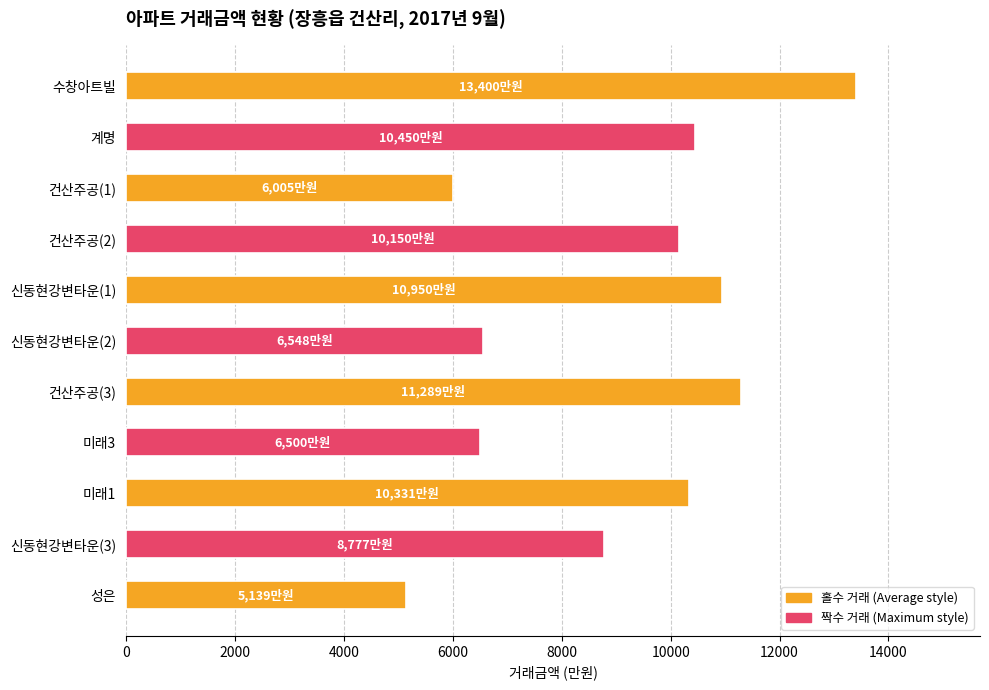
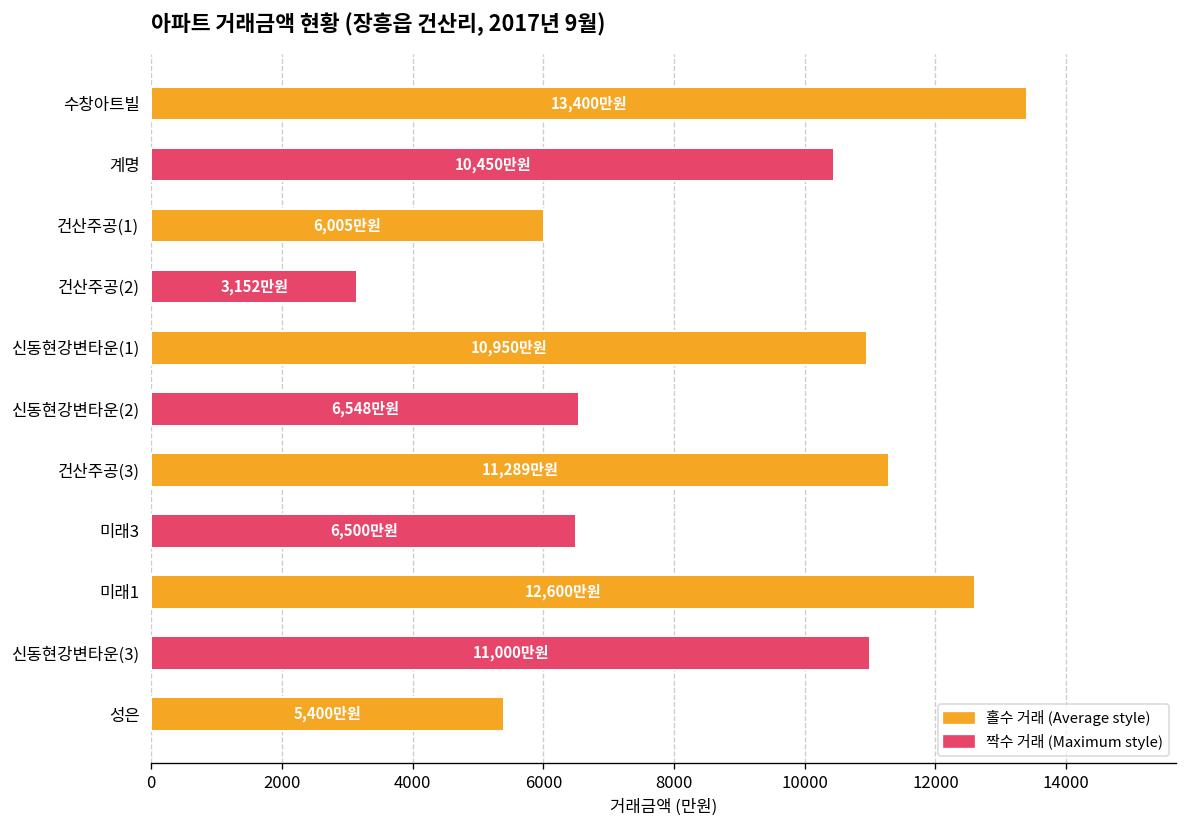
  {
    "수창아트빌": "13,400",
    "계명": "10,450",
    "건산주공(1)": "6,005",
-   "건산주공(2)": "10,150",
+   "건산주공(2)": "3,152",
    "신동현강변타운(1)": "10,950",
    "신동현강변타운(2)": "6,548",
    "건산주공(3)": "11,289",
    "미래3": "6,500",
-   "미래1": "10,331",
-   "신동현강변타운(3)": "8,777",
-   "성은": "5,139"
+   "미래1": "12,600",
+   "신동현강변타운(3)": "11,000",
+   "성은": "5,400"
  }
